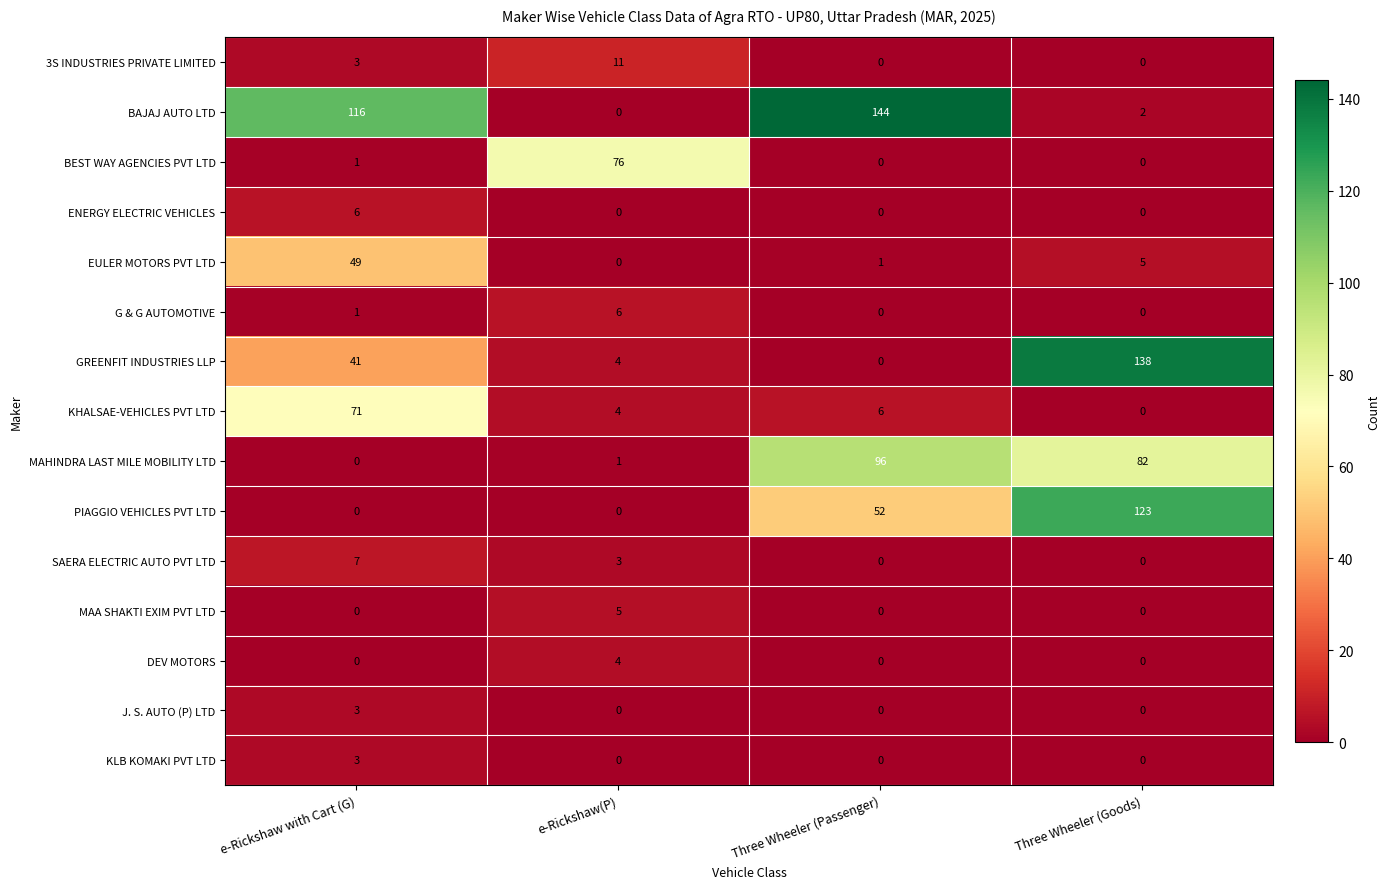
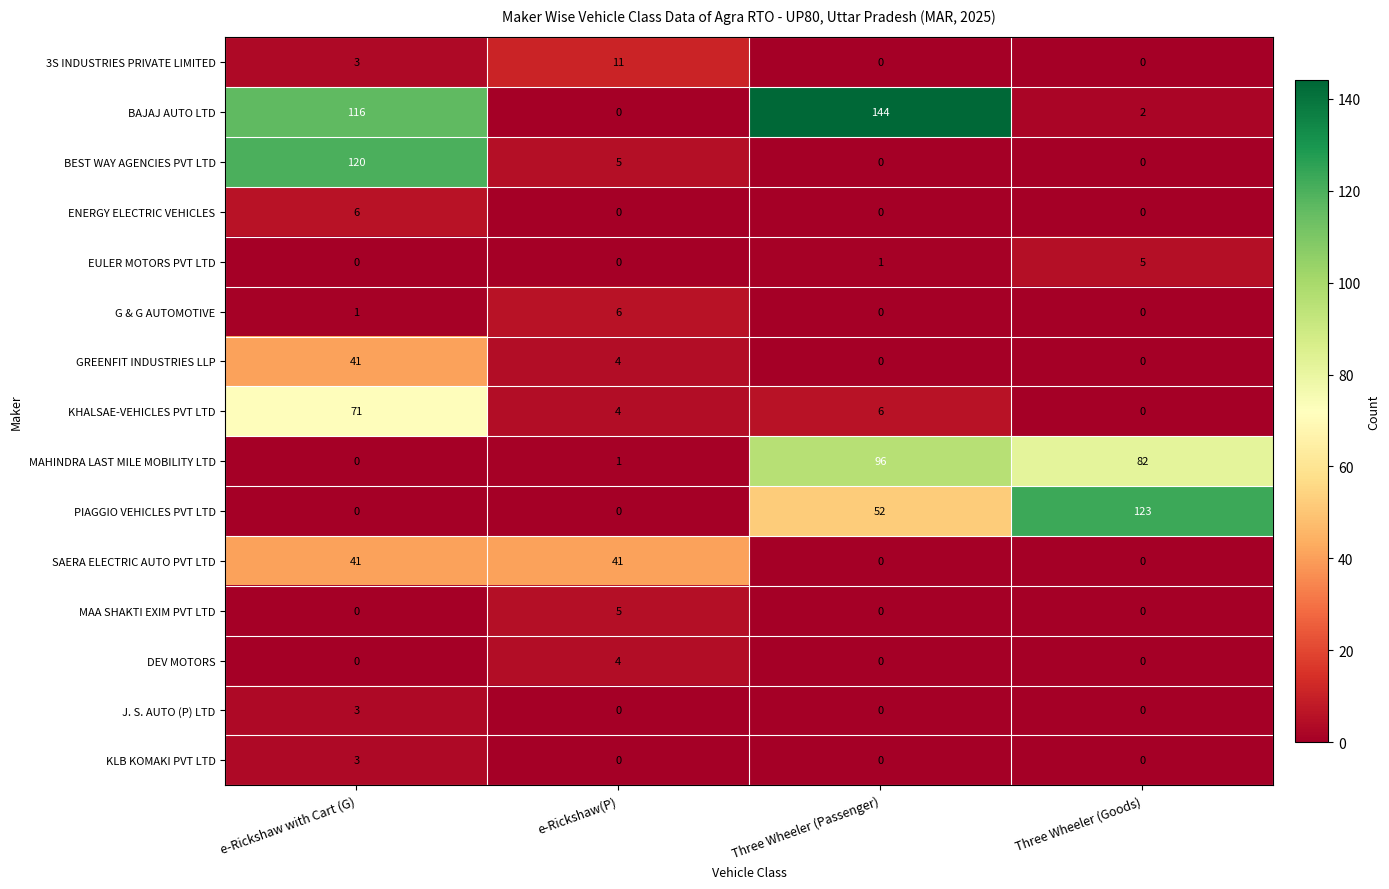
  {
    "3S INDUSTRIES PRIVATE LIMITED": {
      "e-Rickshaw with Cart (G)": 3,
      "e-Rickshaw(P)": 11,
      "Three Wheeler (Passenger)": 0,
      "Three Wheeler (Goods)": 0
    },
    "BAJAJ AUTO LTD": {
      "e-Rickshaw with Cart (G)": 116,
      "e-Rickshaw(P)": 0,
      "Three Wheeler (Passenger)": 144,
      "Three Wheeler (Goods)": 2
    },
    "BEST WAY AGENCIES PVT LTD": {
-     "e-Rickshaw with Cart (G)": 1,
-     "e-Rickshaw(P)": 76,
+     "e-Rickshaw with Cart (G)": 120,
+     "e-Rickshaw(P)": 5,
      "Three Wheeler (Passenger)": 0,
      "Three Wheeler (Goods)": 0
    },
    "ENERGY ELECTRIC VEHICLES": {
      "e-Rickshaw with Cart (G)": 6,
      "e-Rickshaw(P)": 0,
      "Three Wheeler (Passenger)": 0,
      "Three Wheeler (Goods)": 0
    },
    "EULER MOTORS PVT LTD": {
-     "e-Rickshaw with Cart (G)": 49,
+     "e-Rickshaw with Cart (G)": 0,
      "e-Rickshaw(P)": 0,
      "Three Wheeler (Passenger)": 1,
      "Three Wheeler (Goods)": 5
    },
    "G & G AUTOMOTIVE": {
      "e-Rickshaw with Cart (G)": 1,
      "e-Rickshaw(P)": 6,
      "Three Wheeler (Passenger)": 0,
      "Three Wheeler (Goods)": 0
    },
    "GREENFIT INDUSTRIES LLP": {
      "e-Rickshaw with Cart (G)": 41,
      "e-Rickshaw(P)": 4,
      "Three Wheeler (Passenger)": 0,
-     "Three Wheeler (Goods)": 138
+     "Three Wheeler (Goods)": 0
    },
    "KHALSAE-VEHICLES PVT LTD": {
      "e-Rickshaw with Cart (G)": 71,
      "e-Rickshaw(P)": 4,
      "Three Wheeler (Passenger)": 6,
      "Three Wheeler (Goods)": 0
    },
    "MAHINDRA LAST MILE MOBILITY LTD": {
      "e-Rickshaw with Cart (G)": 0,
      "e-Rickshaw(P)": 1,
      "Three Wheeler (Passenger)": 96,
      "Three Wheeler (Goods)": 82
    },
    "PIAGGIO VEHICLES PVT LTD": {
      "e-Rickshaw with Cart (G)": 0,
      "e-Rickshaw(P)": 0,
      "Three Wheeler (Passenger)": 52,
      "Three Wheeler (Goods)": 123
    },
    "SAERA ELECTRIC AUTO PVT LTD": {
-     "e-Rickshaw with Cart (G)": 7,
-     "e-Rickshaw(P)": 3,
+     "e-Rickshaw with Cart (G)": 41,
+     "e-Rickshaw(P)": 41,
      "Three Wheeler (Passenger)": 0,
      "Three Wheeler (Goods)": 0
    },
    "MAA SHAKTI EXIM PVT LTD": {
      "e-Rickshaw with Cart (G)": 0,
      "e-Rickshaw(P)": 5,
      "Three Wheeler (Passenger)": 0,
      "Three Wheeler (Goods)": 0
    },
    "DEV MOTORS": {
      "e-Rickshaw with Cart (G)": 0,
      "e-Rickshaw(P)": 4,
      "Three Wheeler (Passenger)": 0,
      "Three Wheeler (Goods)": 0
    },
    "J. S. AUTO (P) LTD": {
      "e-Rickshaw with Cart (G)": 3,
      "e-Rickshaw(P)": 0,
      "Three Wheeler (Passenger)": 0,
      "Three Wheeler (Goods)": 0
    },
    "KLB KOMAKI PVT LTD": {
      "e-Rickshaw with Cart (G)": 3,
      "e-Rickshaw(P)": 0,
      "Three Wheeler (Passenger)": 0,
      "Three Wheeler (Goods)": 0
    }
  }
